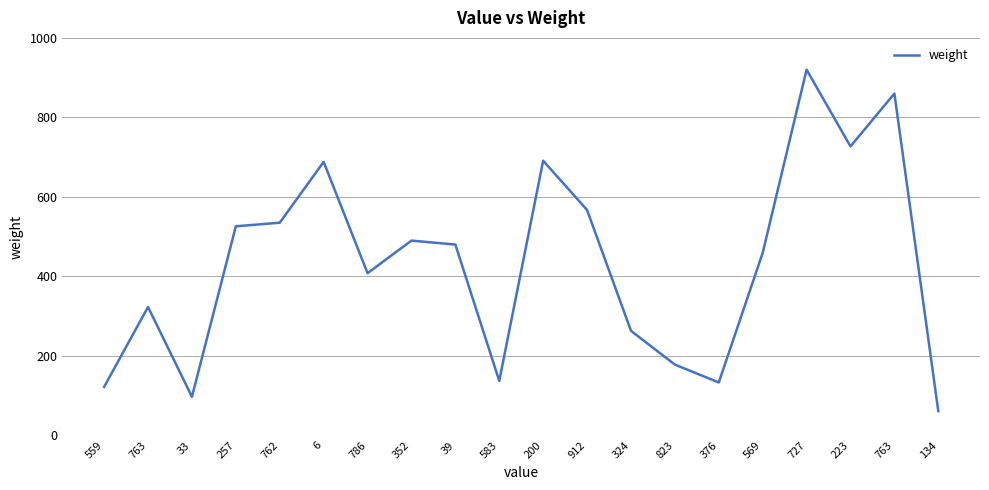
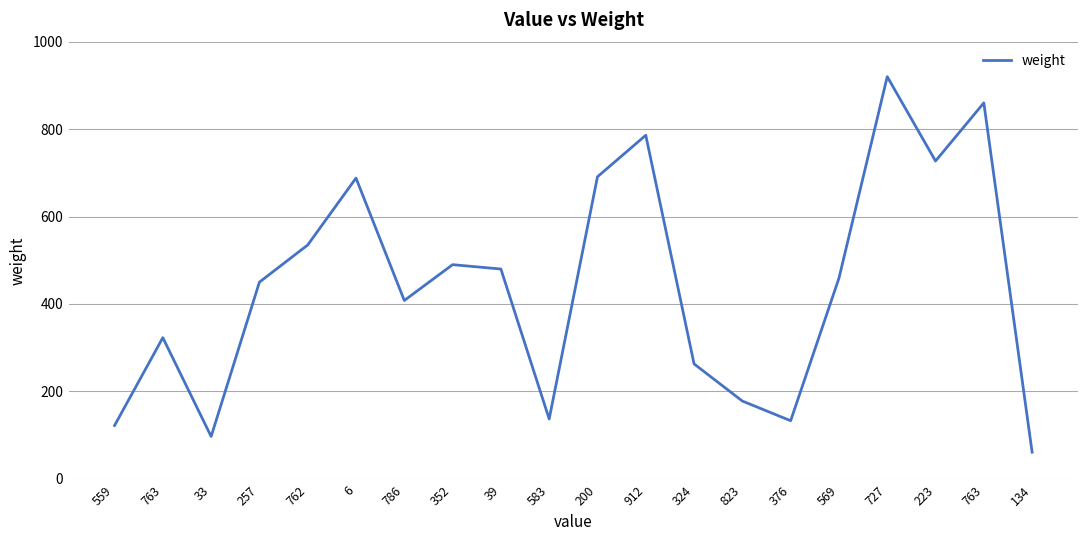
  {
    "559": 120,
    "33": 100,
-   "257": 530,
+   "257": 450,
    "762": 540,
    "6": 690,
    "786": 410,
    "352": 490,
    "39": 480,
    "583": 140,
    "200": 690,
-   "912": 570,
+   "912": 790,
    "324": 260,
    "823": 180,
    "376": 130,
    "569": 460,
    "727": 920,
    "223": 730,
    "134": 60
  }
